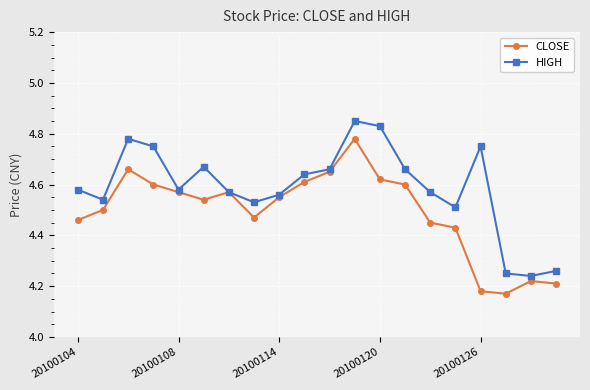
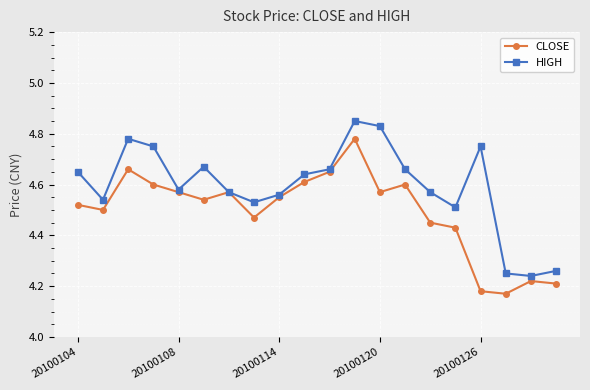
  {
    "CLOSE": {
-     "20100104": 4.46,
-     "20100120": 4.62,
+     "20100104": 4.52,
+     "20100120": 4.57,
      "20100126": 4.18
    },
    "HIGH": {
-     "20100104": 4.58,
+     "20100104": 4.65,
      "20100120": 4.83,
      "20100126": 4.75
    }
  }
